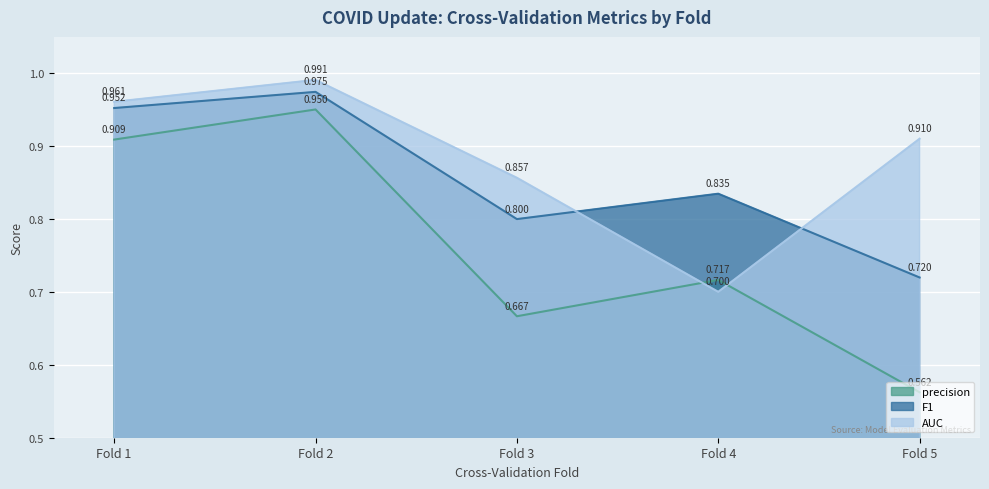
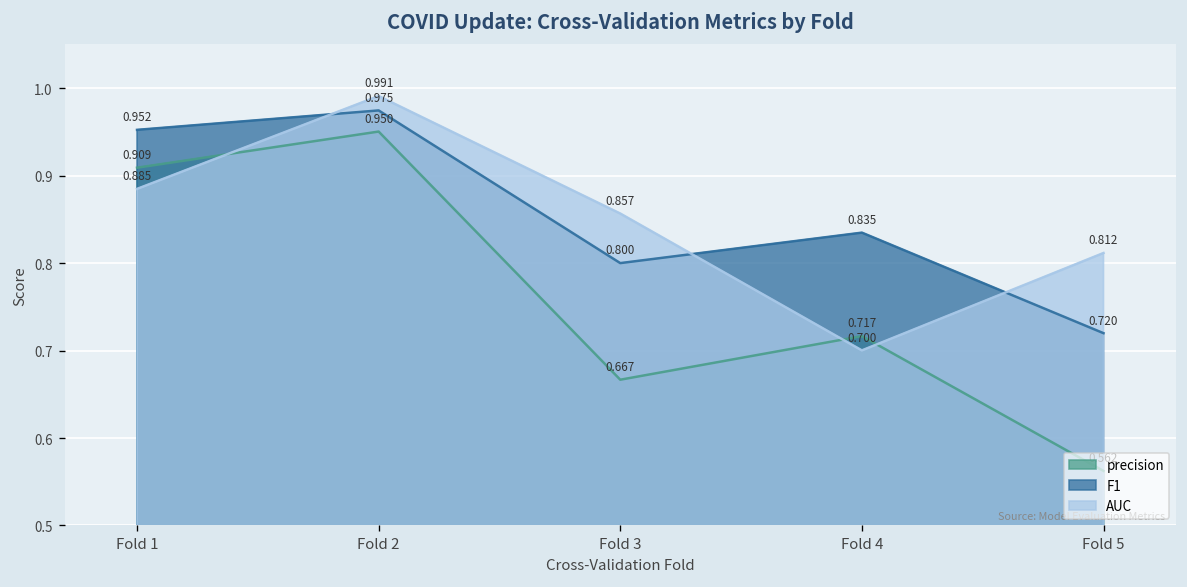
  {
    "AUC": {
-     "Fold 1": 0.961,
+     "Fold 1": 0.885,
      "Fold 2": 0.991,
      "Fold 3": 0.857,
-     "Fold 5": 0.910
+     "Fold 5": 0.812
    }
  }
